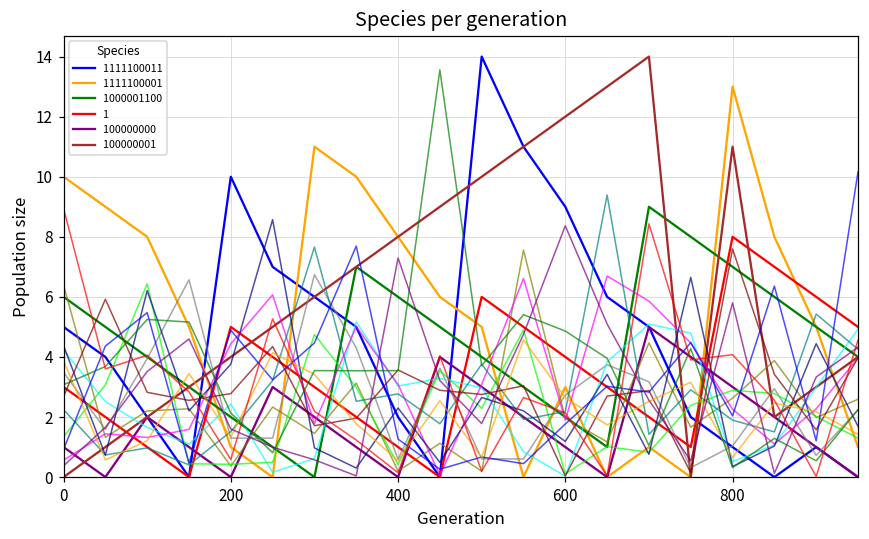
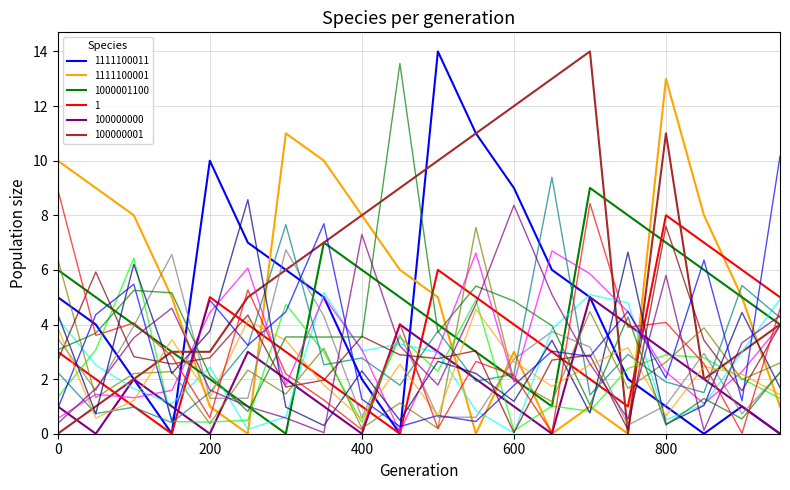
  {
    "100000001": {
      "0": 0,
-     "200": 4,
+     "200": 3,
      "600": 12,
      "800": 11
    }
  }
